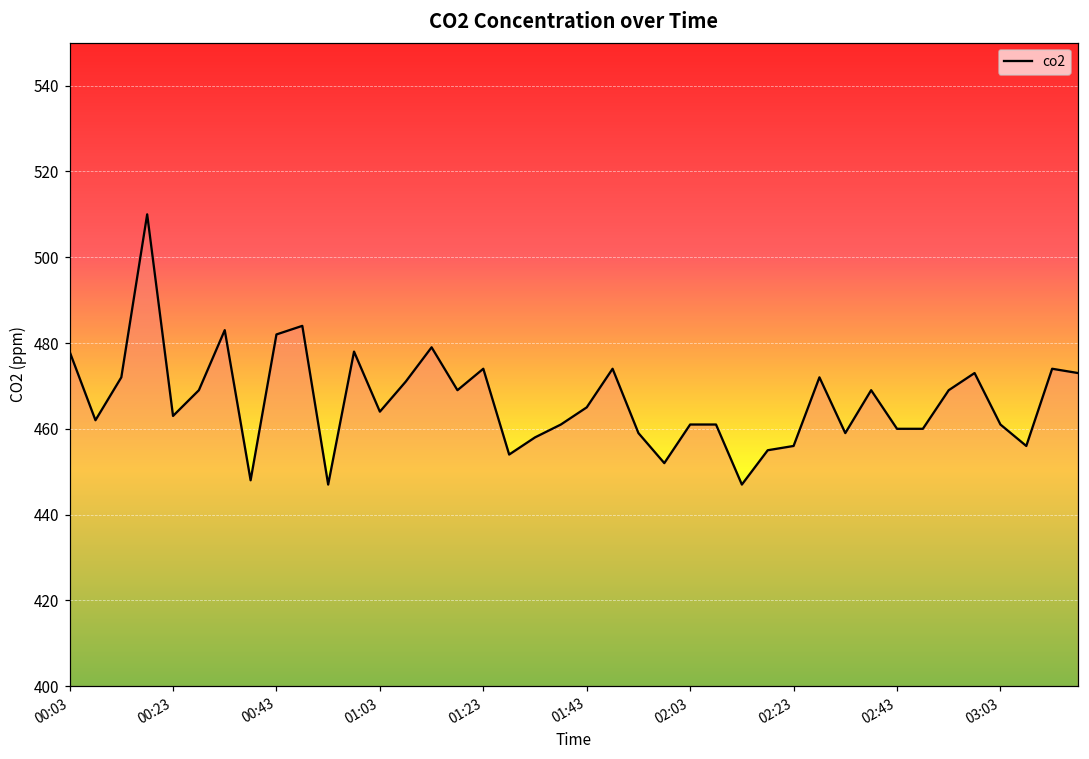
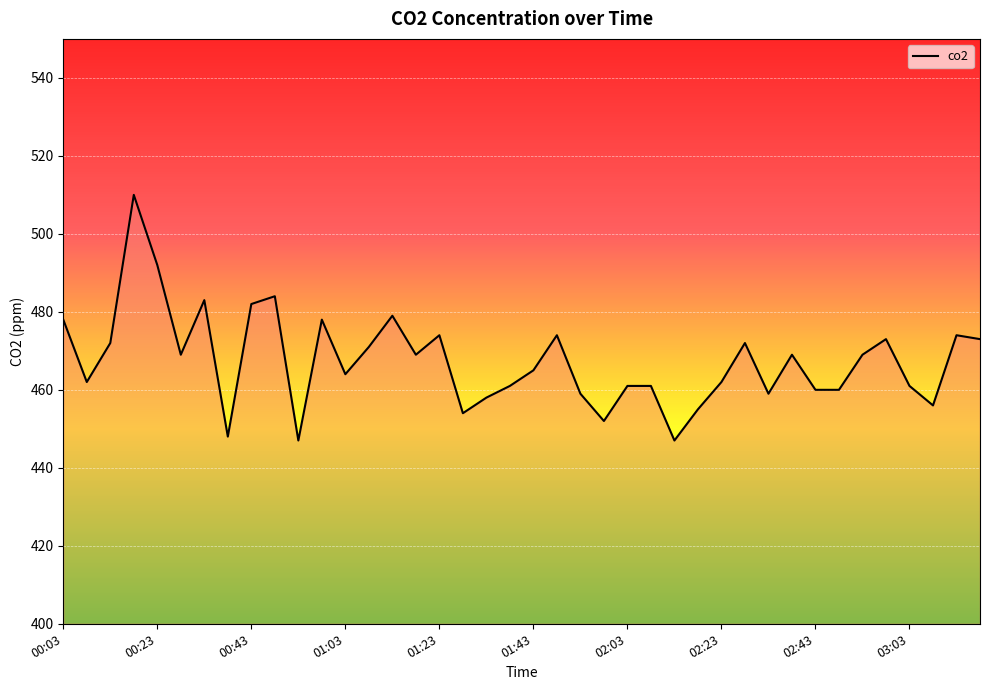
  {
    "00:03": 478,
-   "00:23": 463,
+   "00:23": 492,
    "00:43": 482,
    "01:03": 464,
    "01:23": 474,
    "01:43": 465,
    "02:03": 461,
-   "02:23": 456,
+   "02:23": 462,
    "02:43": 460,
    "03:03": 461
  }
